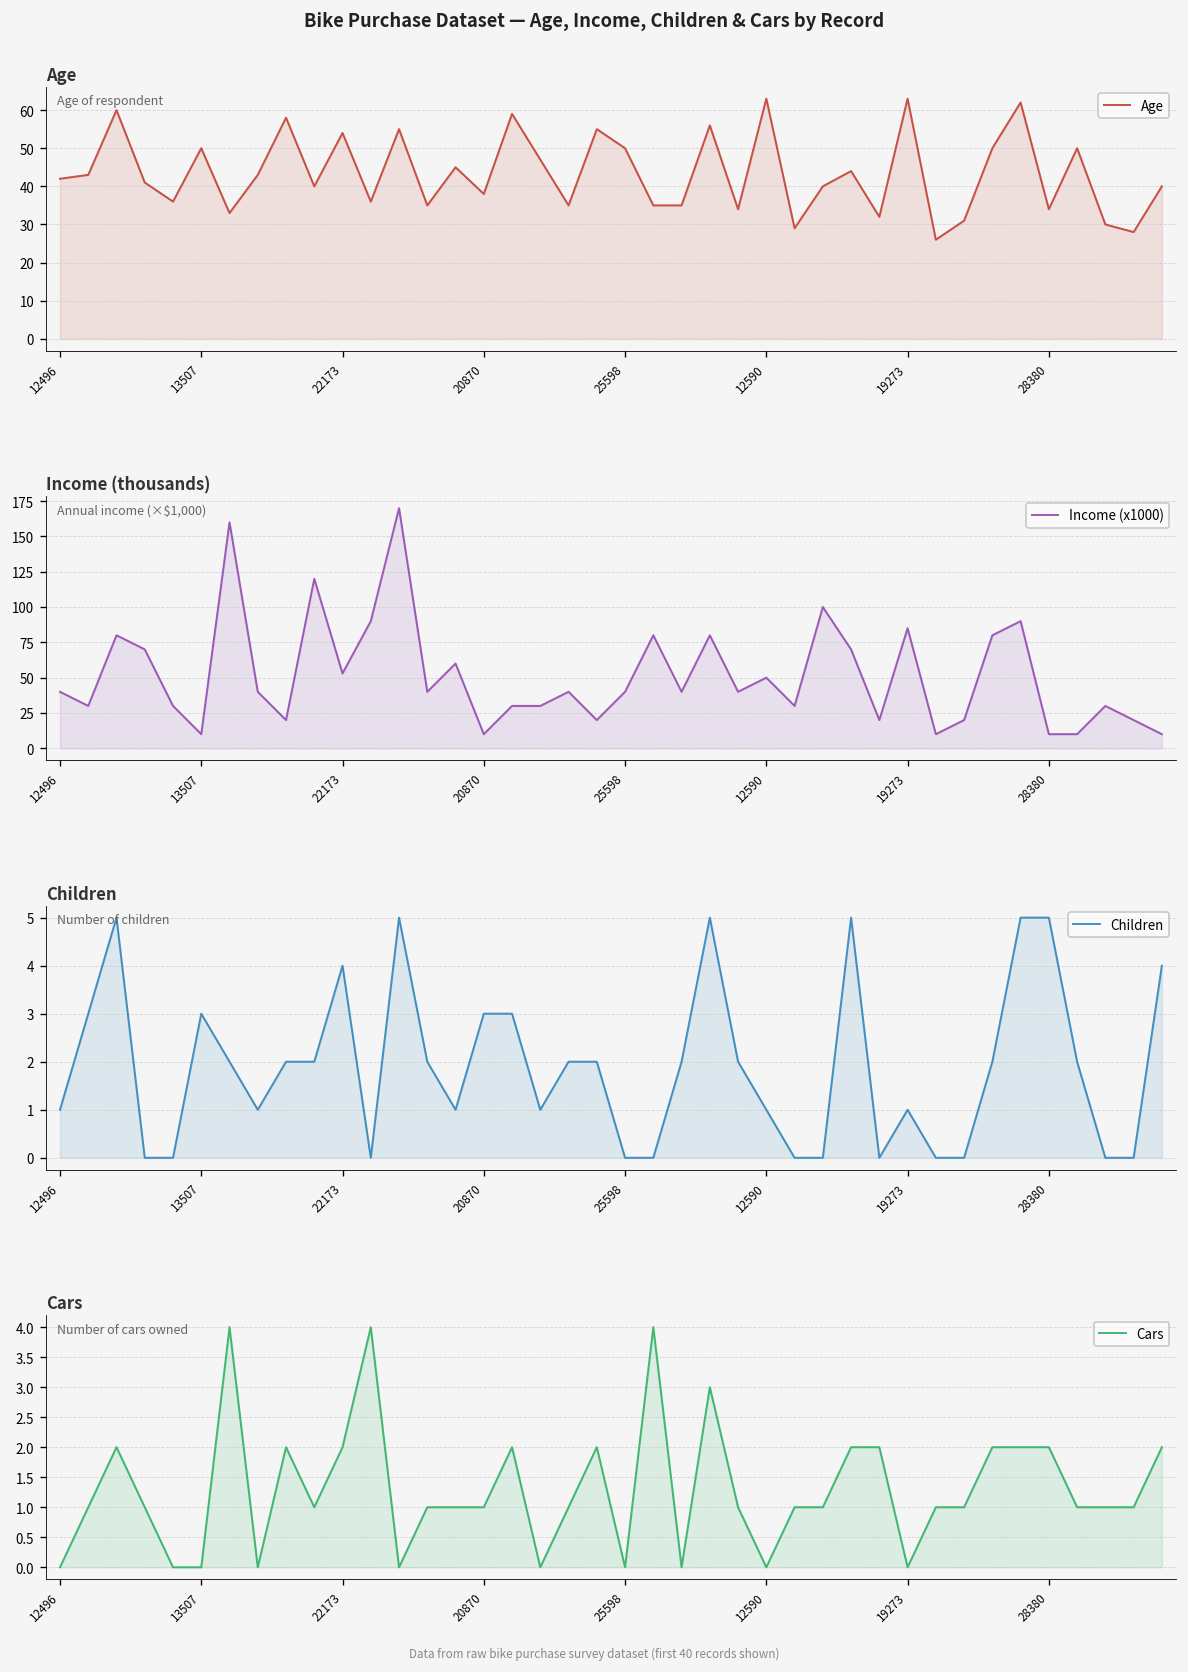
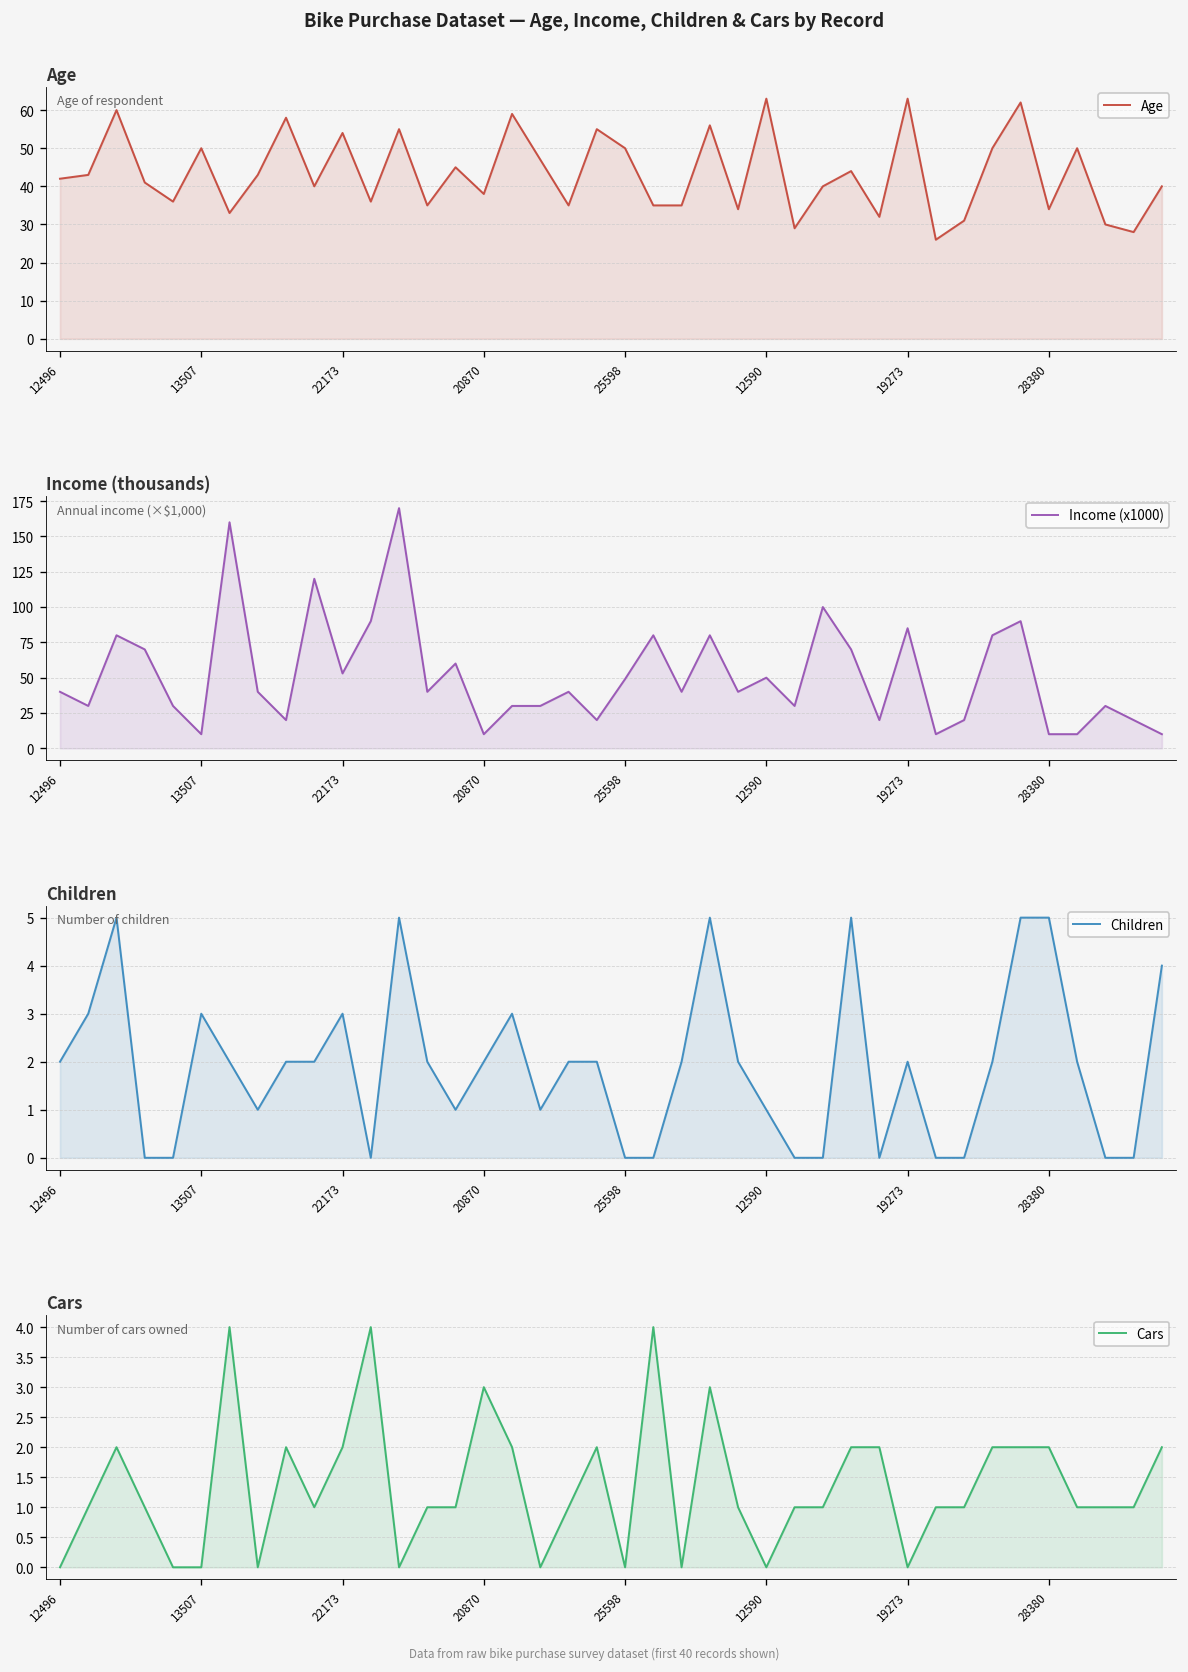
  {
    "Age": {
      "12496": 42,
      "13507": 50,
      "22173": 54,
      "20870": 38,
      "25598": 50,
      "12590": 63,
      "19273": 63,
      "28380": 34
    },
    "Income (thousands)": {
      "12496": 40,
      "13507": 10,
      "22173": 53,
      "20870": 10,
-     "25598": 40,
+     "25598": 49,
      "12590": 50,
      "19273": 85,
      "28380": 10
    },
    "Children": {
-     "12496": 1,
+     "12496": 2,
      "13507": 3,
-     "22173": 4,
-     "20870": 3,
+     "22173": 3,
+     "20870": 2,
      "25598": 0,
      "12590": 1,
-     "19273": 1,
+     "19273": 2,
      "28380": 5
    },
    "Cars": {
      "12496": 0,
      "13507": 0,
      "22173": 2,
-     "20870": 1,
+     "20870": 3,
      "25598": 0,
      "12590": 0,
      "19273": 0,
      "28380": 2
    }
  }
